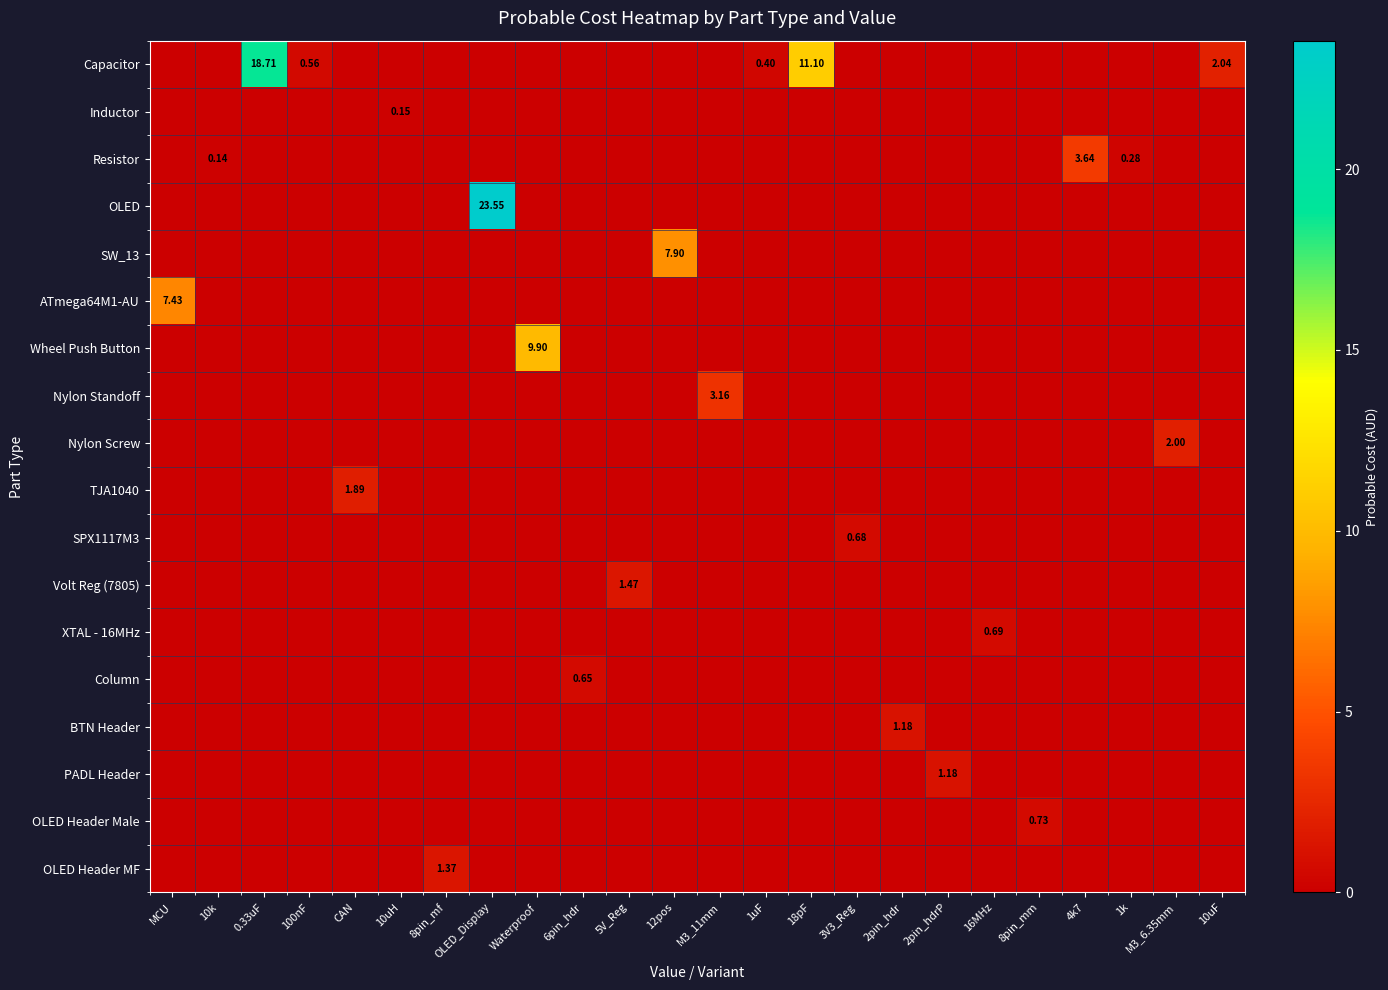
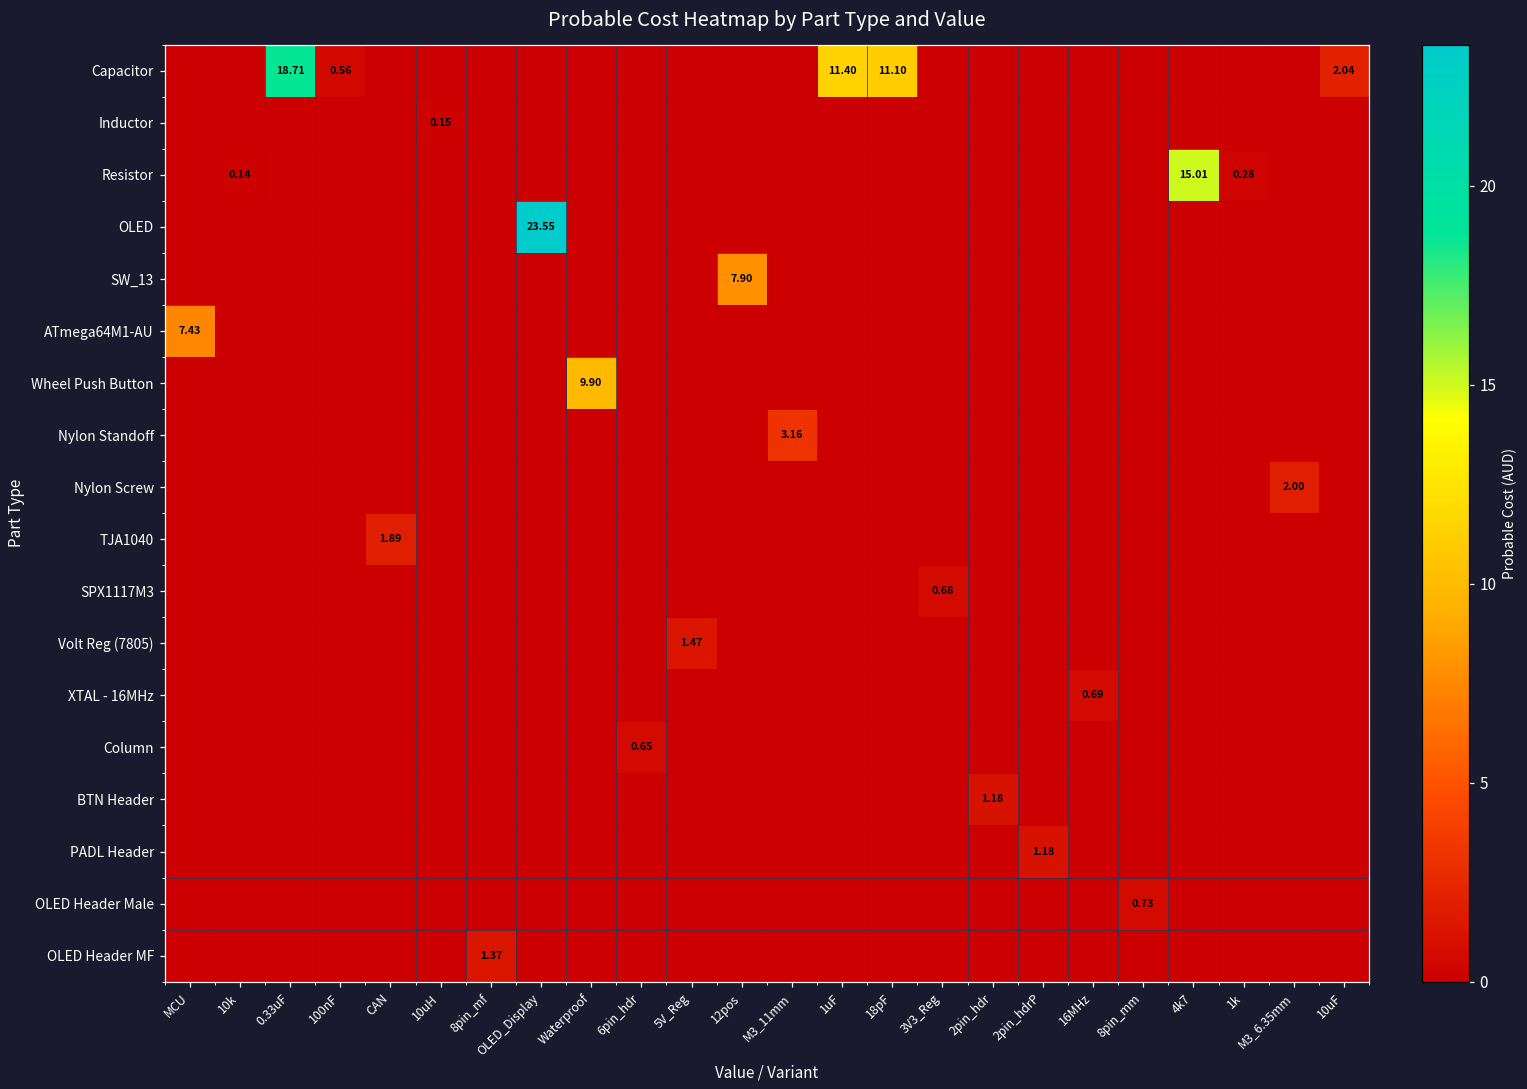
  {
    "Capacitor": {
      "0.33uF": 18.71,
      "100nF": 0.56,
-     "1uF": 0.40,
+     "1uF": 11.40,
      "18pF": 11.10,
      "10uF": 2.04
    },
    "Inductor": {
      "10uH": 0.15
    },
    "Resistor": {
      "10k": 0.14,
-     "4k7": 3.64,
+     "4k7": 15.01,
      "1k": 0.28
    },
    "OLED": {
      "OLED_Display": 23.55
    },
    "SW_13": {
      "12pos": 7.90
    },
    "ATmega64M1-AU": {
      "MCU": 7.43
    },
    "Wheel Push Button": {
      "Waterproof": 9.90
    },
    "Nylon Standoff": {
      "M3_11mm": 3.16
    },
    "Nylon Screw": {
      "M3_6.35mm": 2.00
    },
    "TJA1040": {
      "CAN": 1.89
    },
    "SPX1117M3": {
      "3V3_Reg": 0.68
    },
    "Volt Reg (7805)": {
      "5V_Reg": 1.47
    },
    "XTAL - 16MHz": {
      "16MHz": 0.69
    },
    "Column": {
      "6pin_hdr": 0.65
    },
    "BTN Header": {
      "2pin_hdr": 1.18
    },
    "PADL Header": {
      "2pin_hdrP": 1.18
    },
    "OLED Header Male": {
      "8pin_mm": 0.73
    },
    "OLED Header MF": {
      "8pin_mf": 1.37
    }
  }
